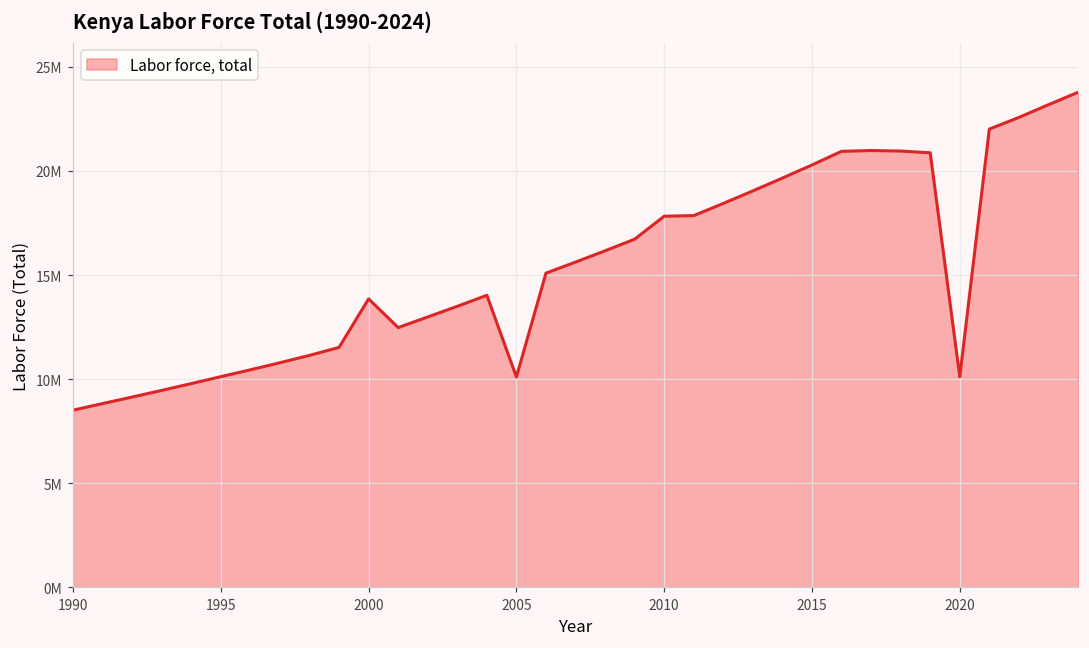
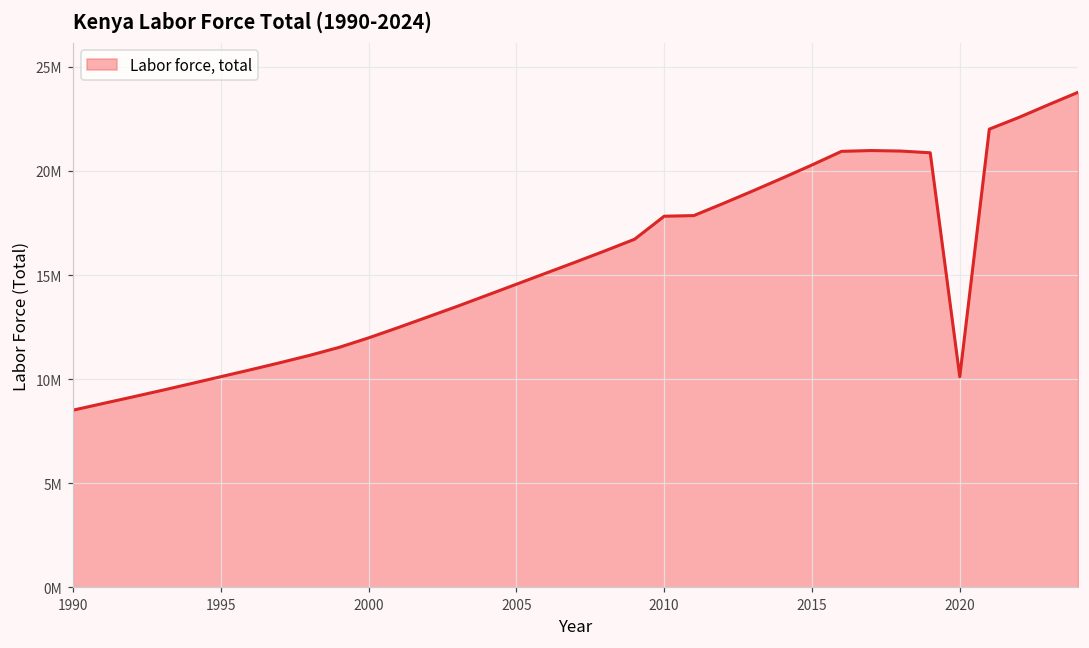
  {
    "1990": 8500000,
    "1995": 10100000,
-   "2000": 13900000,
-   "2005": 10100000,
+   "2000": 12000000,
+   "2005": 14600000,
    "2010": 17800000,
    "2015": 20300000,
    "2020": 10100000
  }
